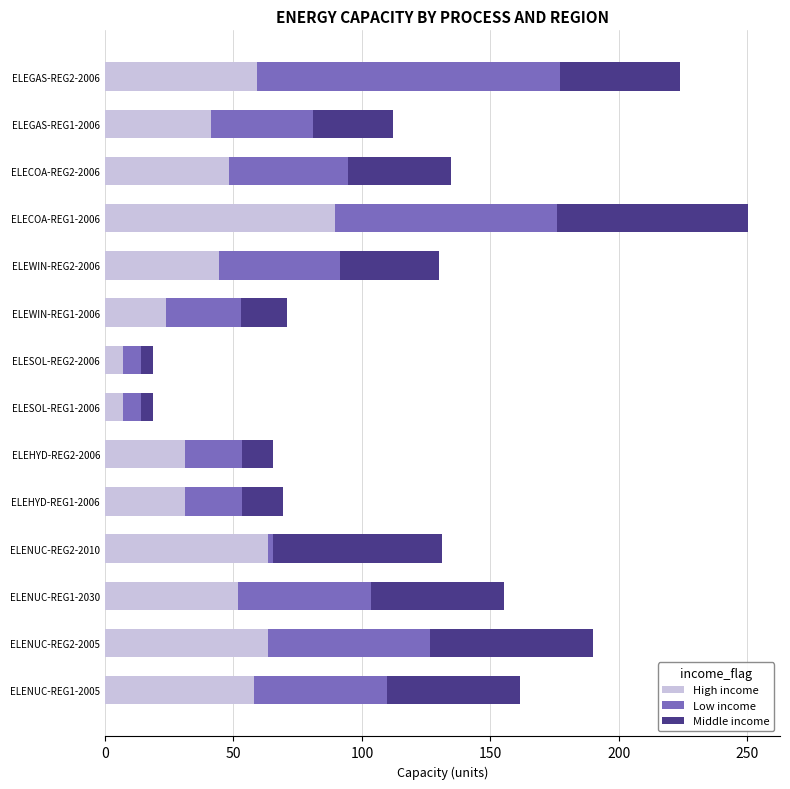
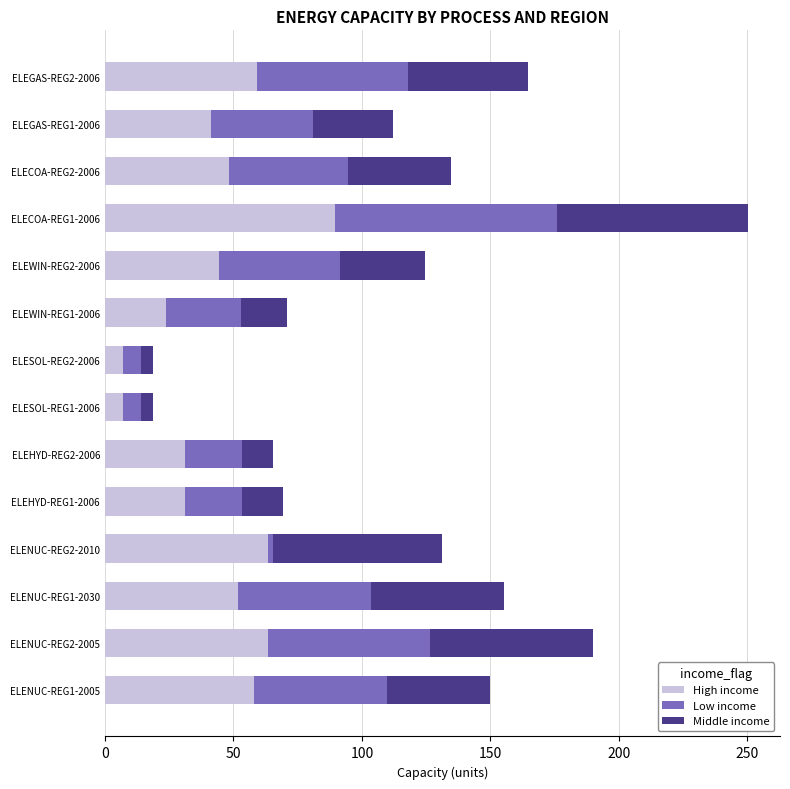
  {
    "High income": {
      "ELEGAS-REG2-2006": 59,
      "ELEGAS-REG1-2006": 41,
      "ELECOA-REG2-2006": 48,
      "ELECOA-REG1-2006": 89,
      "ELEWIN-REG2-2006": 44,
      "ELEWIN-REG1-2006": 24,
      "ELESOL-REG2-2006": 7,
      "ELESOL-REG1-2006": 7,
      "ELEHYD-REG2-2006": 31,
      "ELEHYD-REG1-2006": 31,
      "ELENUC-REG2-2010": 63,
      "ELENUC-REG1-2030": 52,
      "ELENUC-REG2-2005": 63,
      "ELENUC-REG1-2005": 58
    },
    "Low income": {
-     "ELEGAS-REG2-2006": 118,
+     "ELEGAS-REG2-2006": 59,
      "ELEGAS-REG1-2006": 39,
      "ELECOA-REG2-2006": 47,
      "ELECOA-REG1-2006": 86,
      "ELEWIN-REG2-2006": 47,
      "ELEWIN-REG1-2006": 29,
      "ELESOL-REG2-2006": 7,
      "ELESOL-REG1-2006": 7,
      "ELEHYD-REG2-2006": 22,
      "ELEHYD-REG1-2006": 22,
      "ELENUC-REG2-2010": 2,
      "ELENUC-REG1-2030": 52,
      "ELENUC-REG2-2005": 63,
      "ELENUC-REG1-2005": 52
    },
    "Middle income": {
      "ELEGAS-REG2-2006": 47,
      "ELEGAS-REG1-2006": 31,
      "ELECOA-REG2-2006": 40,
      "ELECOA-REG1-2006": 74,
-     "ELEWIN-REG2-2006": 39,
+     "ELEWIN-REG2-2006": 33,
      "ELEWIN-REG1-2006": 18,
      "ELESOL-REG2-2006": 5,
      "ELESOL-REG1-2006": 5,
      "ELEHYD-REG2-2006": 12,
      "ELEHYD-REG1-2006": 16,
      "ELENUC-REG2-2010": 66,
      "ELENUC-REG1-2030": 52,
      "ELENUC-REG2-2005": 63,
-     "ELENUC-REG1-2005": 52
+     "ELENUC-REG1-2005": 40
    }
  }
